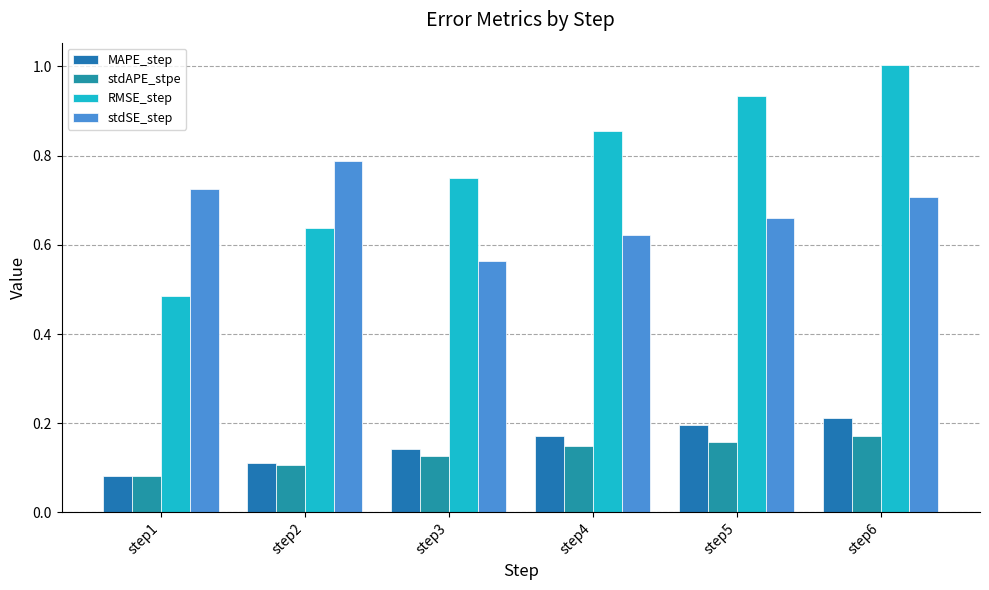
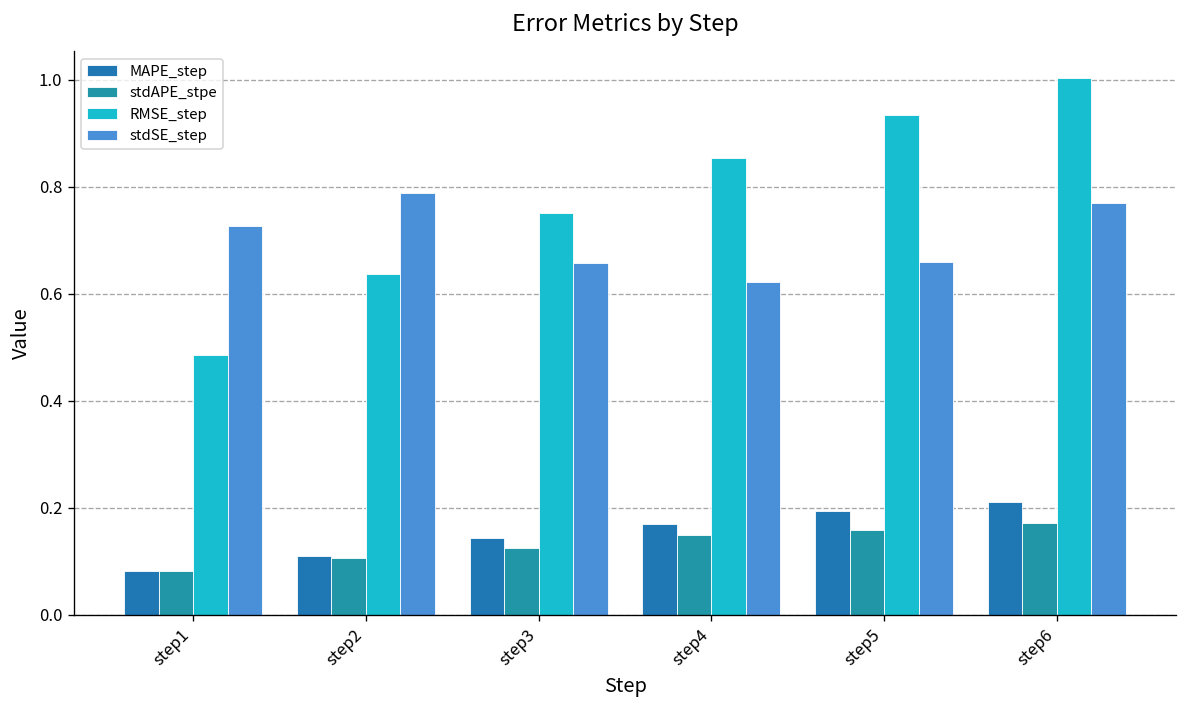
  {
    "stdSE_step": {
      "step1": 0.73,
      "step2": 0.79,
-     "step3": 0.56,
+     "step3": 0.66,
      "step4": 0.62,
      "step5": 0.66,
-     "step6": 0.71
+     "step6": 0.77
    }
  }
